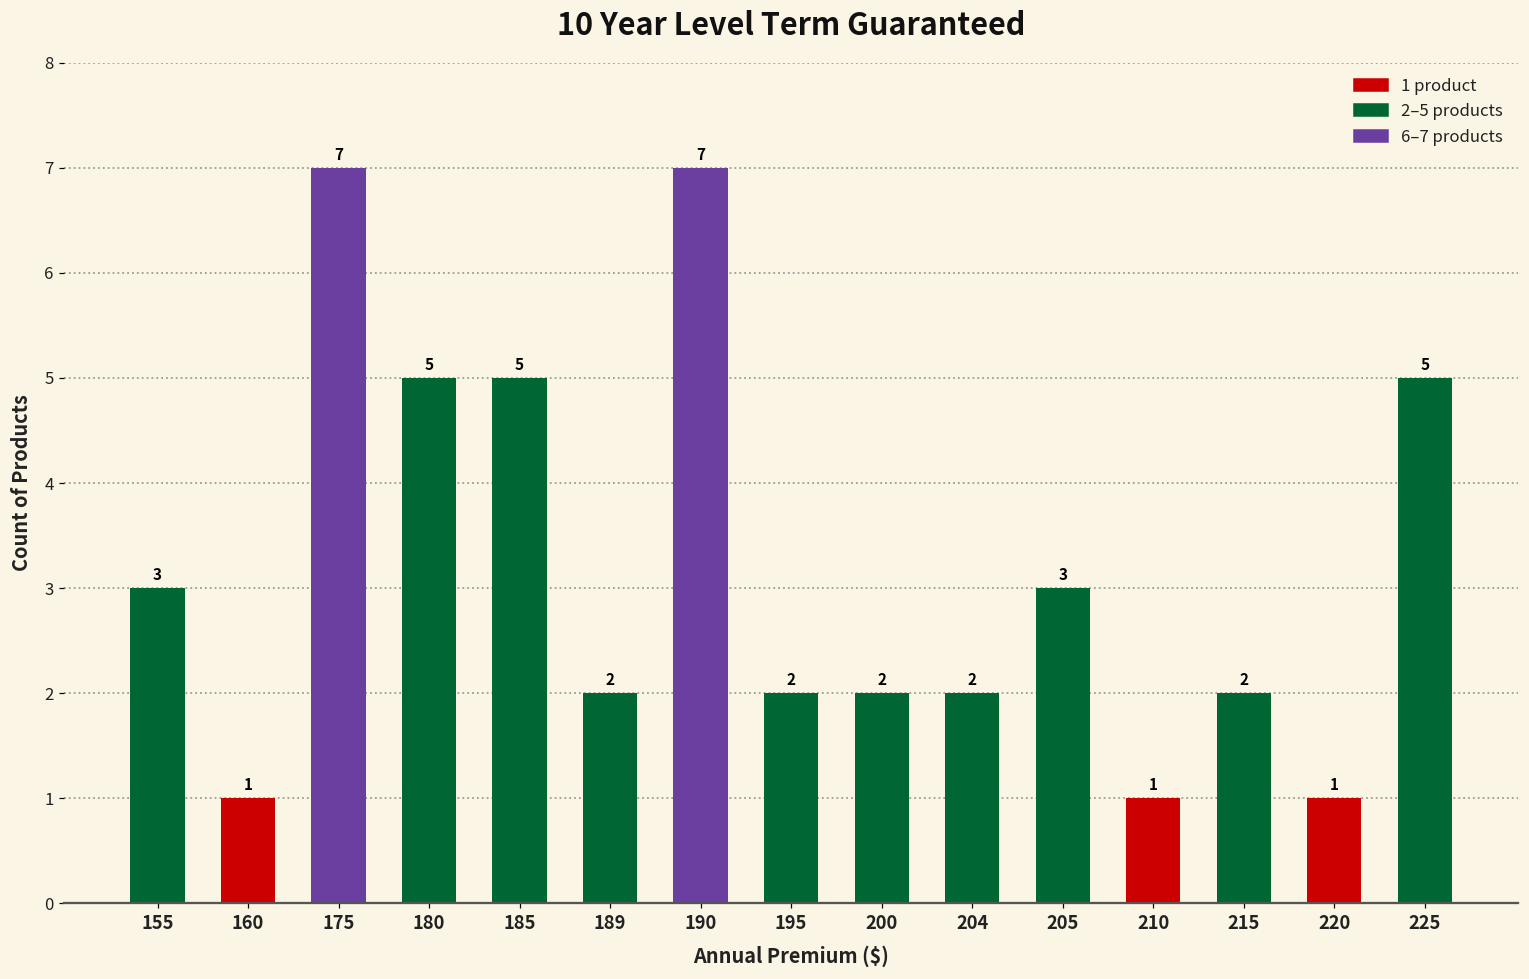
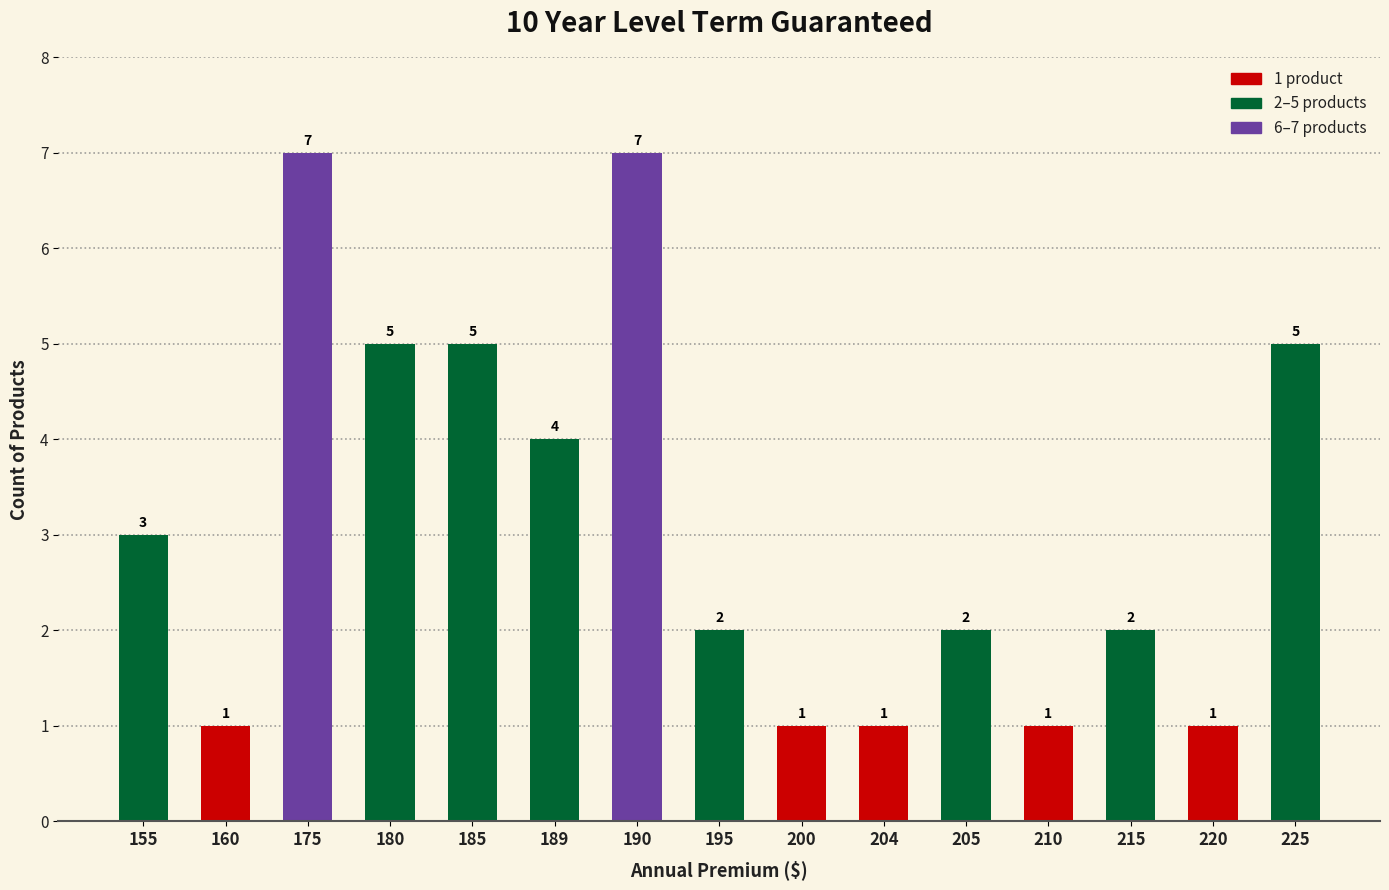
  {
    "155": 3,
    "160": 1,
    "175": 7,
    "180": 5,
    "185": 5,
-   "189": 2,
+   "189": 4,
    "190": 7,
    "195": 2,
-   "200": 2,
-   "204": 2,
-   "205": 3,
+   "200": 1,
+   "204": 1,
+   "205": 2,
    "210": 1,
    "215": 2,
    "220": 1,
    "225": 5
  }
